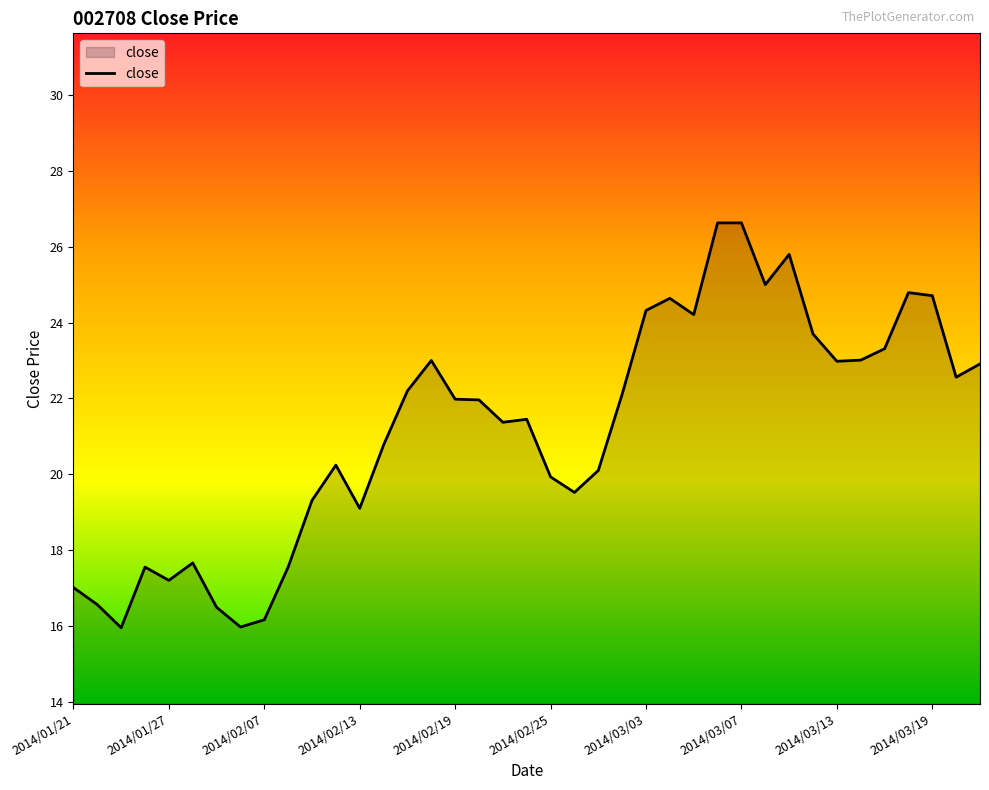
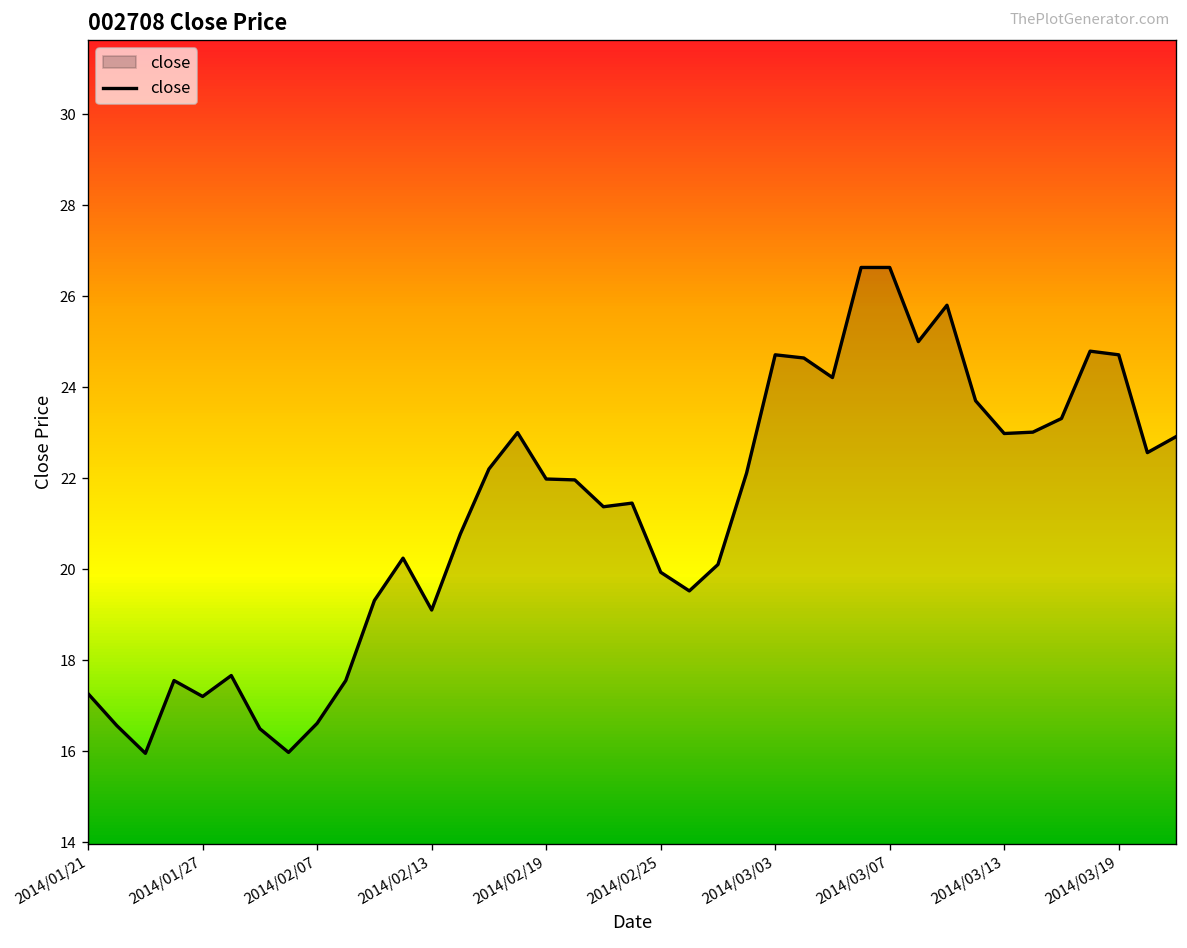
  {
-   "2014/01/21": 17.0,
+   "2014/01/21": 17.3,
    "2014/01/27": 17.2,
-   "2014/02/07": 16.2,
+   "2014/02/07": 16.6,
    "2014/02/13": 19.1,
    "2014/02/19": 22.0,
    "2014/02/25": 19.9,
-   "2014/03/03": 24.3,
+   "2014/03/03": 24.7,
    "2014/03/07": 26.6,
    "2014/03/13": 23.0,
    "2014/03/19": 24.7
  }
